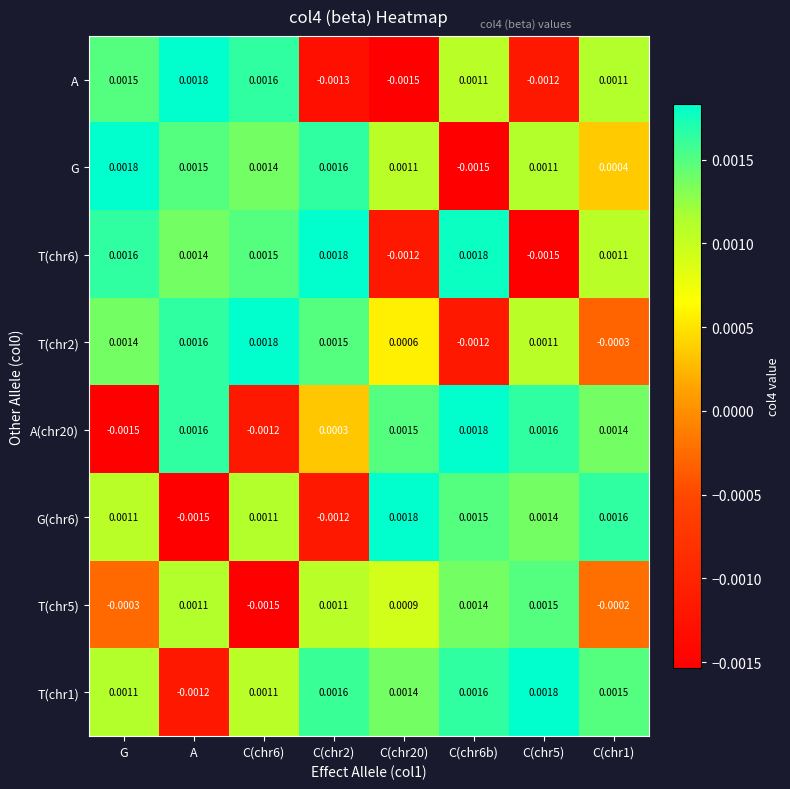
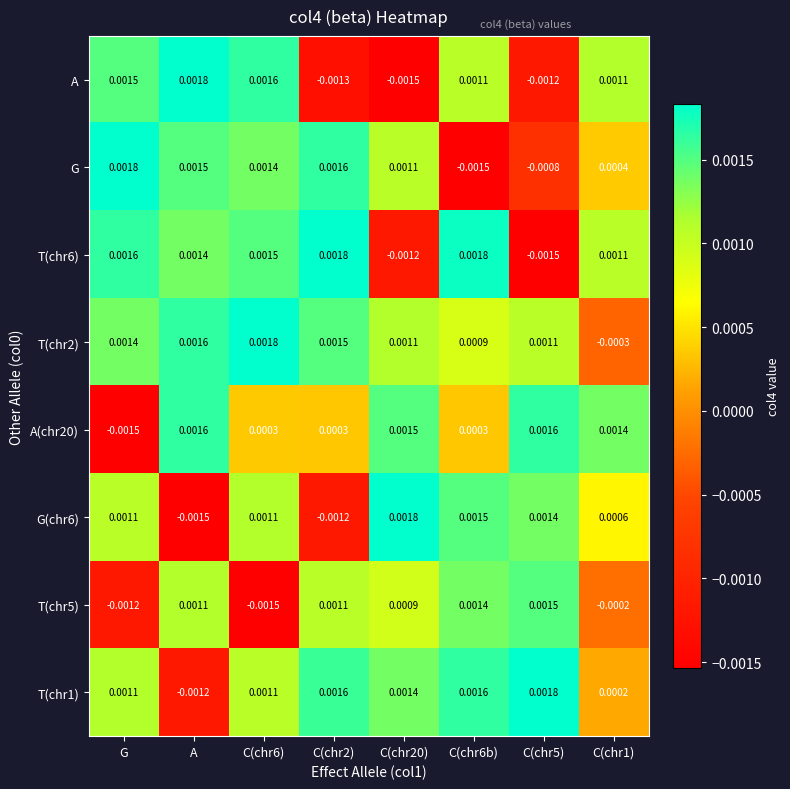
  {
    "A": {
      "G": 0.0015,
      "A": 0.0018,
      "C(chr6)": 0.0016,
      "C(chr2)": -0.0013,
      "C(chr20)": -0.0015,
      "C(chr6b)": 0.0011,
      "C(chr5)": -0.0012,
      "C(chr1)": 0.0011
    },
    "G": {
      "G": 0.0018,
      "A": 0.0015,
      "C(chr6)": 0.0014,
      "C(chr2)": 0.0016,
      "C(chr20)": 0.0011,
      "C(chr6b)": -0.0015,
-     "C(chr5)": 0.0011,
+     "C(chr5)": -0.0008,
      "C(chr1)": 0.0004
    },
    "T(chr6)": {
      "G": 0.0016,
      "A": 0.0014,
      "C(chr6)": 0.0015,
      "C(chr2)": 0.0018,
      "C(chr20)": -0.0012,
      "C(chr6b)": 0.0018,
      "C(chr5)": -0.0015,
      "C(chr1)": 0.0011
    },
    "T(chr2)": {
      "G": 0.0014,
      "A": 0.0016,
      "C(chr6)": 0.0018,
      "C(chr2)": 0.0015,
-     "C(chr20)": 0.0006,
-     "C(chr6b)": -0.0012,
+     "C(chr20)": 0.0011,
+     "C(chr6b)": 0.0009,
      "C(chr5)": 0.0011,
      "C(chr1)": -0.0003
    },
    "A(chr20)": {
      "G": -0.0015,
      "A": 0.0016,
-     "C(chr6)": -0.0012,
+     "C(chr6)": 0.0003,
      "C(chr2)": 0.0003,
      "C(chr20)": 0.0015,
-     "C(chr6b)": 0.0018,
+     "C(chr6b)": 0.0003,
      "C(chr5)": 0.0016,
      "C(chr1)": 0.0014
    },
    "G(chr6)": {
      "G": 0.0011,
      "A": -0.0015,
      "C(chr6)": 0.0011,
      "C(chr2)": -0.0012,
      "C(chr20)": 0.0018,
      "C(chr6b)": 0.0015,
      "C(chr5)": 0.0014,
-     "C(chr1)": 0.0016
+     "C(chr1)": 0.0006
    },
    "T(chr5)": {
-     "G": -0.0003,
+     "G": -0.0012,
      "A": 0.0011,
      "C(chr6)": -0.0015,
      "C(chr2)": 0.0011,
      "C(chr20)": 0.0009,
      "C(chr6b)": 0.0014,
      "C(chr5)": 0.0015,
      "C(chr1)": -0.0002
    },
    "T(chr1)": {
      "G": 0.0011,
      "A": -0.0012,
      "C(chr6)": 0.0011,
      "C(chr2)": 0.0016,
      "C(chr20)": 0.0014,
      "C(chr6b)": 0.0016,
      "C(chr5)": 0.0018,
-     "C(chr1)": 0.0015
+     "C(chr1)": 0.0002
    }
  }
